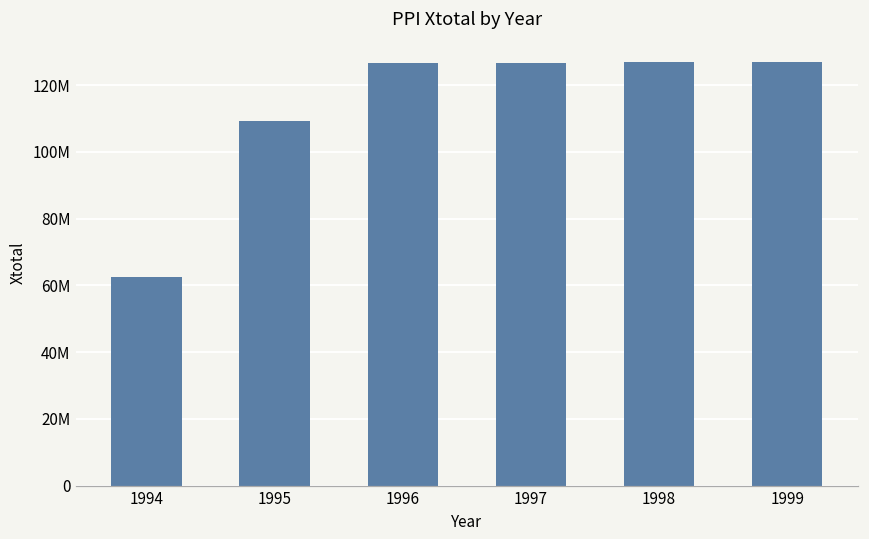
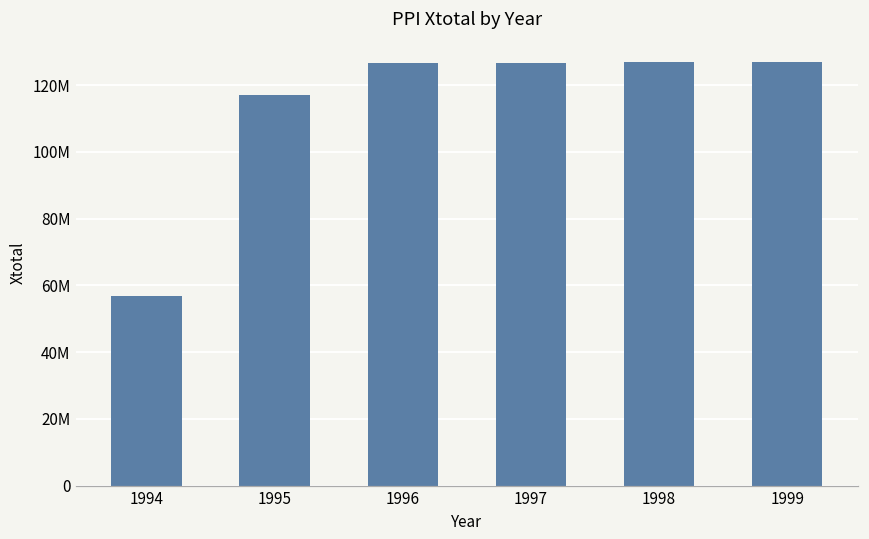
  {
-   "1994": 62000000,
-   "1995": 109000000,
+   "1994": 57000000,
+   "1995": 117000000,
    "1996": 127000000,
    "1997": 127000000,
    "1998": 127000000,
    "1999": 127000000
  }
